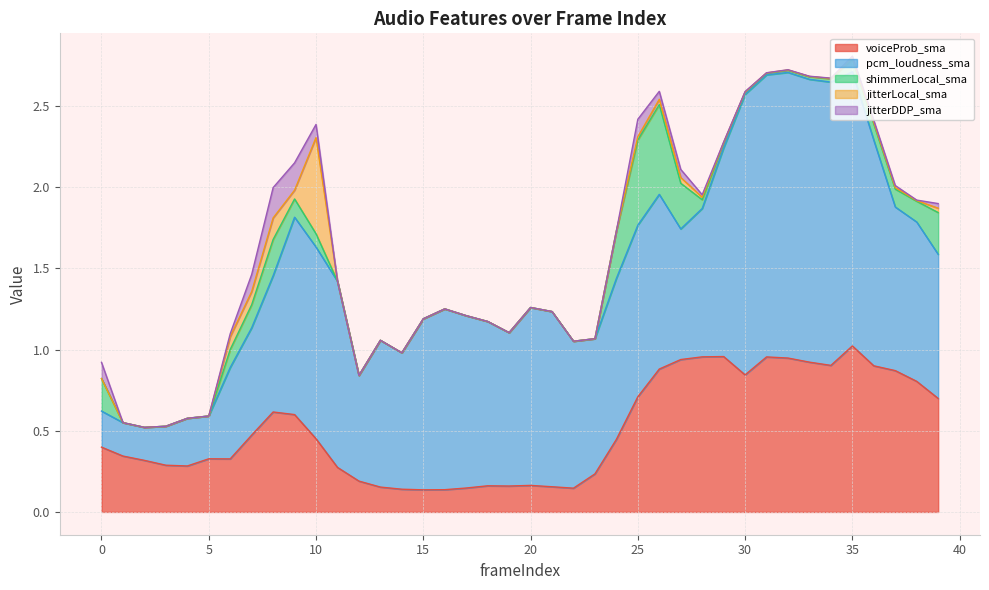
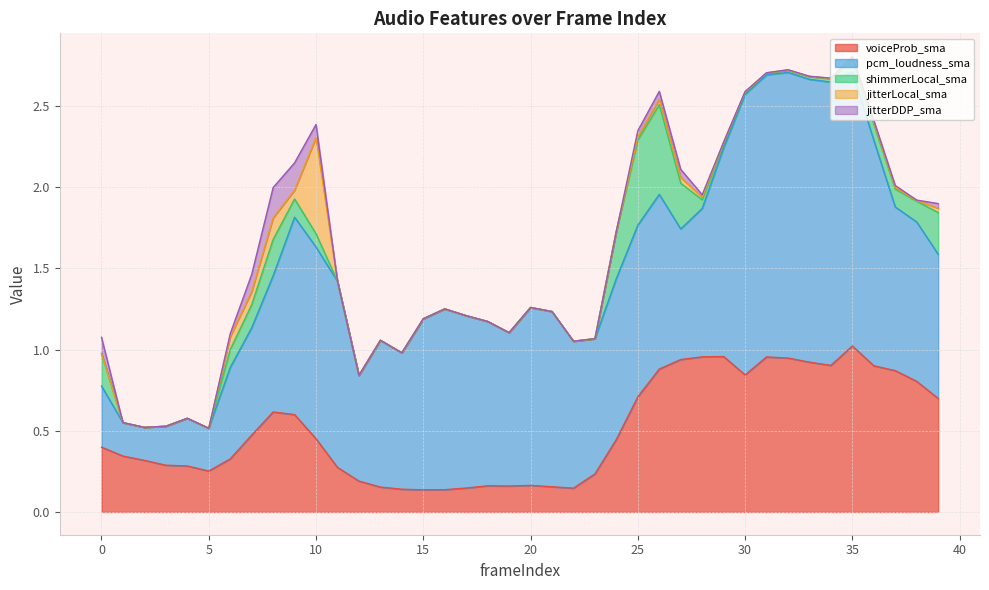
  {
    "voiceProb_sma": {
      "0": 0.40,
-     "5": 0.33,
+     "5": 0.25,
      "10": 0.45,
      "15": 0.14,
      "20": 0.16,
      "25": 0.71,
      "30": 0.84,
      "35": 1.02
    },
    "pcm_loudness_sma": {
-     "0": 0.22,
+     "0": 0.38,
      "10": 1.18,
      "25": 1.06
    },
    "shimmerLocal_sma": {
      "10": 0.08,
      "25": 0.52
    },
    "jitterLocal_sma": {
      "10": 0.59,
      "25": 0.02
    },
    "jitterDDP_sma": {
      "0": 0.10,
      "10": 0.08,
-     "25": 0.11
+     "25": 0.04
    }
  }
